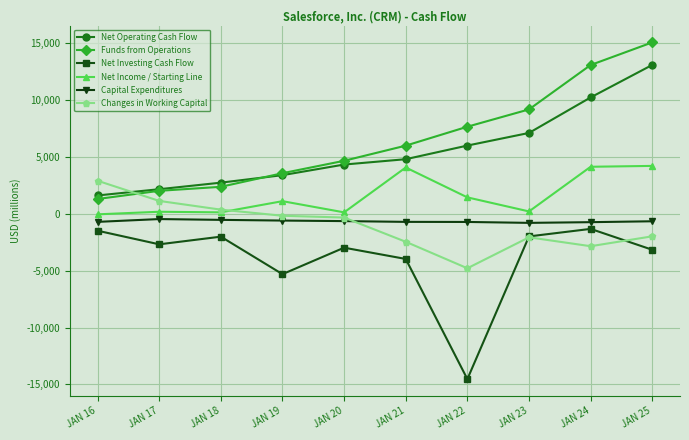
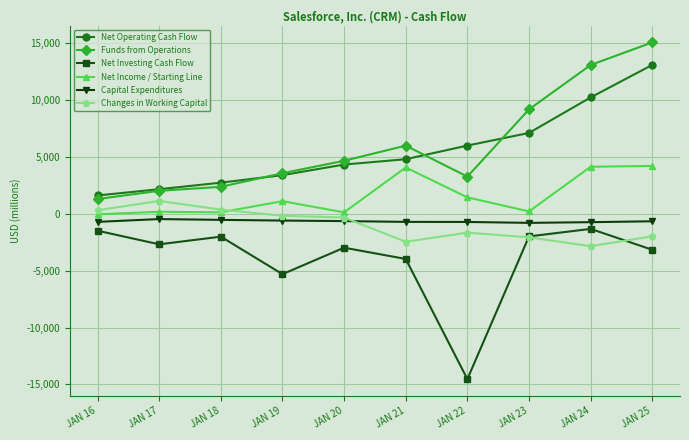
  {
    "Funds from Operations": {
      "JAN 16": "1,300",
      "JAN 18": "2,400",
      "JAN 20": "4,700",
      "JAN 21": "6,000",
-     "JAN 22": "7,700",
+     "JAN 22": "3,300",
      "JAN 23": "9,200",
      "JAN 24": "13,100",
      "JAN 25": "15,100"
    },
    "Net Income / Starting Line": {
      "JAN 16": "0",
      "JAN 17": "200",
      "JAN 18": "100",
      "JAN 19": "1,100",
      "JAN 20": "100",
      "JAN 21": "4,100",
      "JAN 22": "1,400",
      "JAN 23": "200",
      "JAN 24": "4,100",
      "JAN 25": "4,200"
    },
    "Changes in Working Capital": {
-     "JAN 16": "2,900",
+     "JAN 16": "300",
      "JAN 17": "1,100",
      "JAN 18": "400",
      "JAN 19": "-200",
      "JAN 20": "-300",
      "JAN 21": "-2,500",
-     "JAN 22": "-4,800",
+     "JAN 22": "-1,700",
      "JAN 24": "-2,900",
      "JAN 25": "-2,000"
    }
  }
